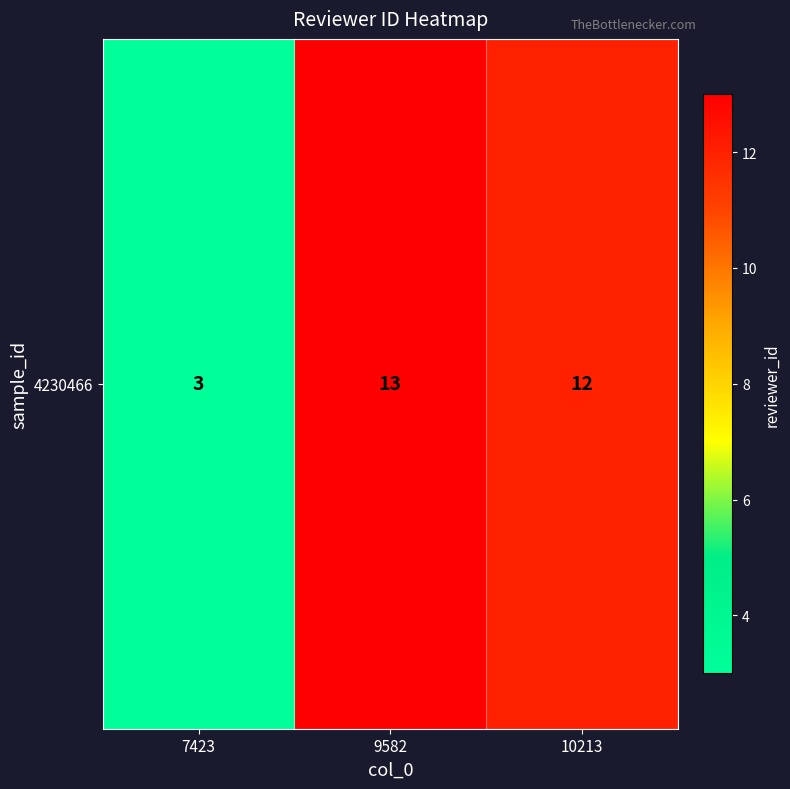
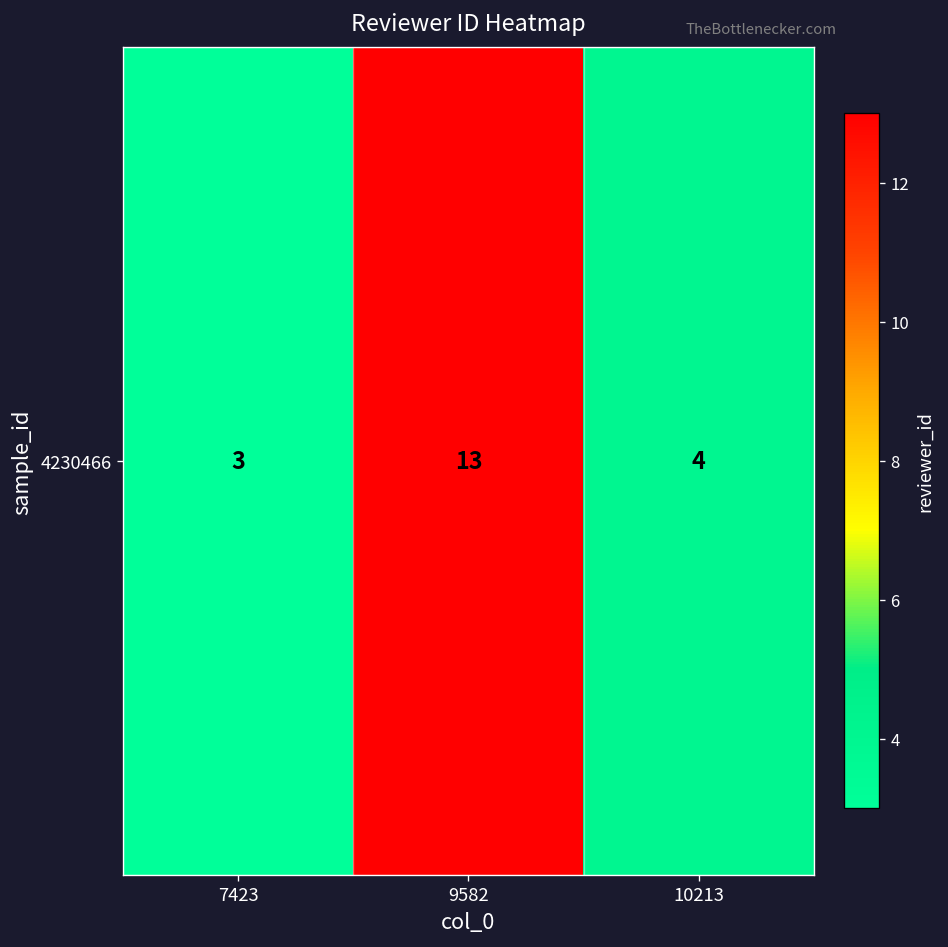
  {
    "4230466": {
      "7423": 3,
      "9582": 13,
-     "10213": 12
+     "10213": 4
    }
  }
